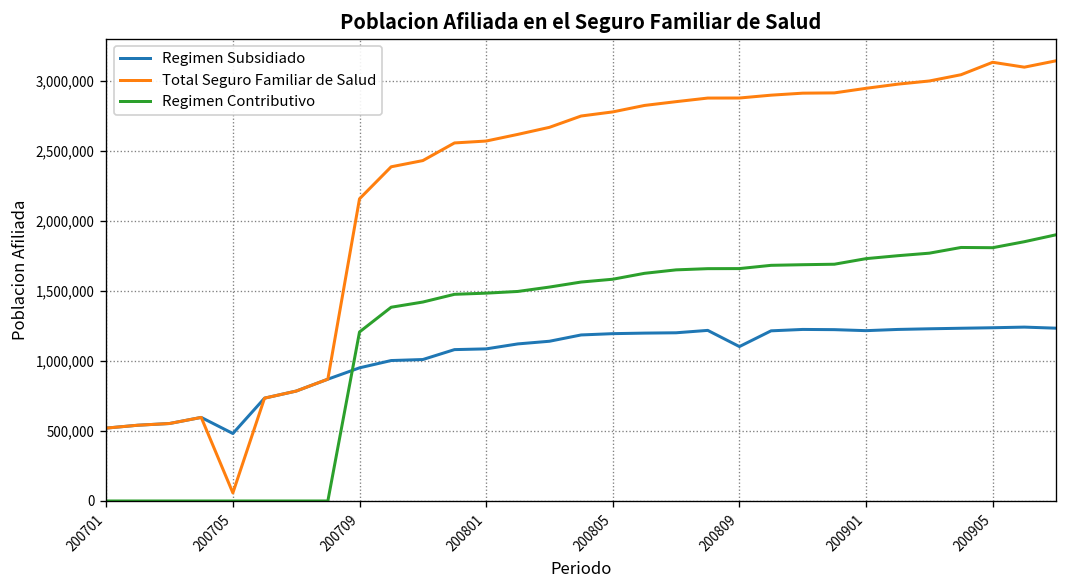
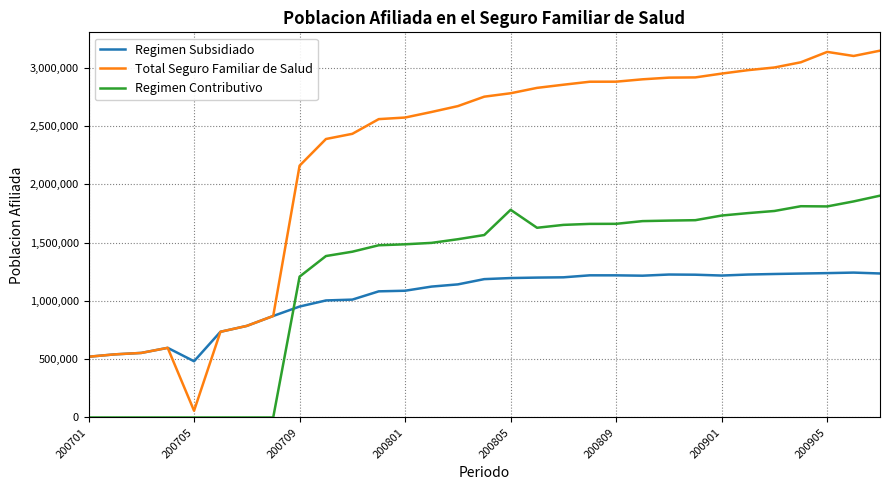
  {
    "Regimen Subsidiado": {
      "200705": "480,000",
      "200709": "950,000",
      "200801": "1,090,000",
      "200805": "1,200,000",
-     "200809": "1,100,000",
+     "200809": "1,220,000",
      "200901": "1,220,000",
      "200905": "1,240,000"
    },
    "Total Seguro Familiar de Salud": {
      "200705": "60,000",
      "200709": "2,160,000",
      "200801": "2,570,000",
      "200805": "2,780,000",
      "200809": "2,880,000",
      "200901": "2,950,000",
      "200905": "3,140,000"
    },
    "Regimen Contributivo": {
      "200701": "0",
      "200705": "0",
      "200709": "1,210,000",
      "200801": "1,490,000",
-     "200805": "1,590,000",
+     "200805": "1,780,000",
      "200809": "1,660,000",
      "200901": "1,730,000",
      "200905": "1,810,000"
    }
  }
